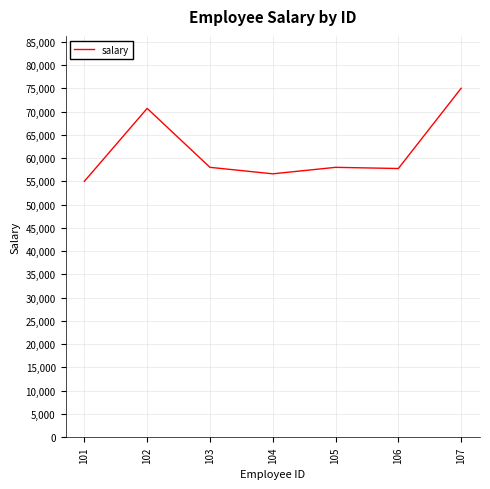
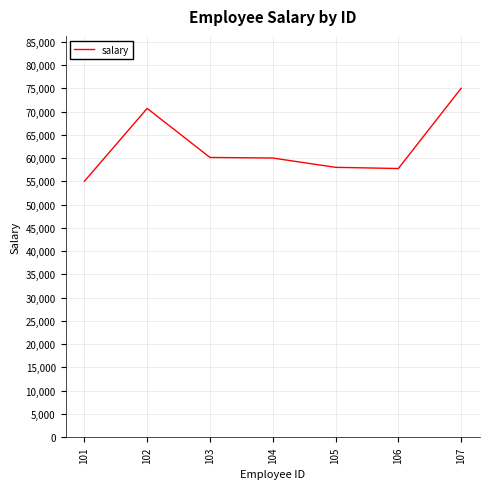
  {
    "101": "55,000",
    "102": "71,000",
-   "103": "58,000",
-   "104": "57,000",
+   "103": "60,000",
+   "104": "60,000",
    "105": "58,000",
    "106": "58,000",
    "107": "75,000"
  }
